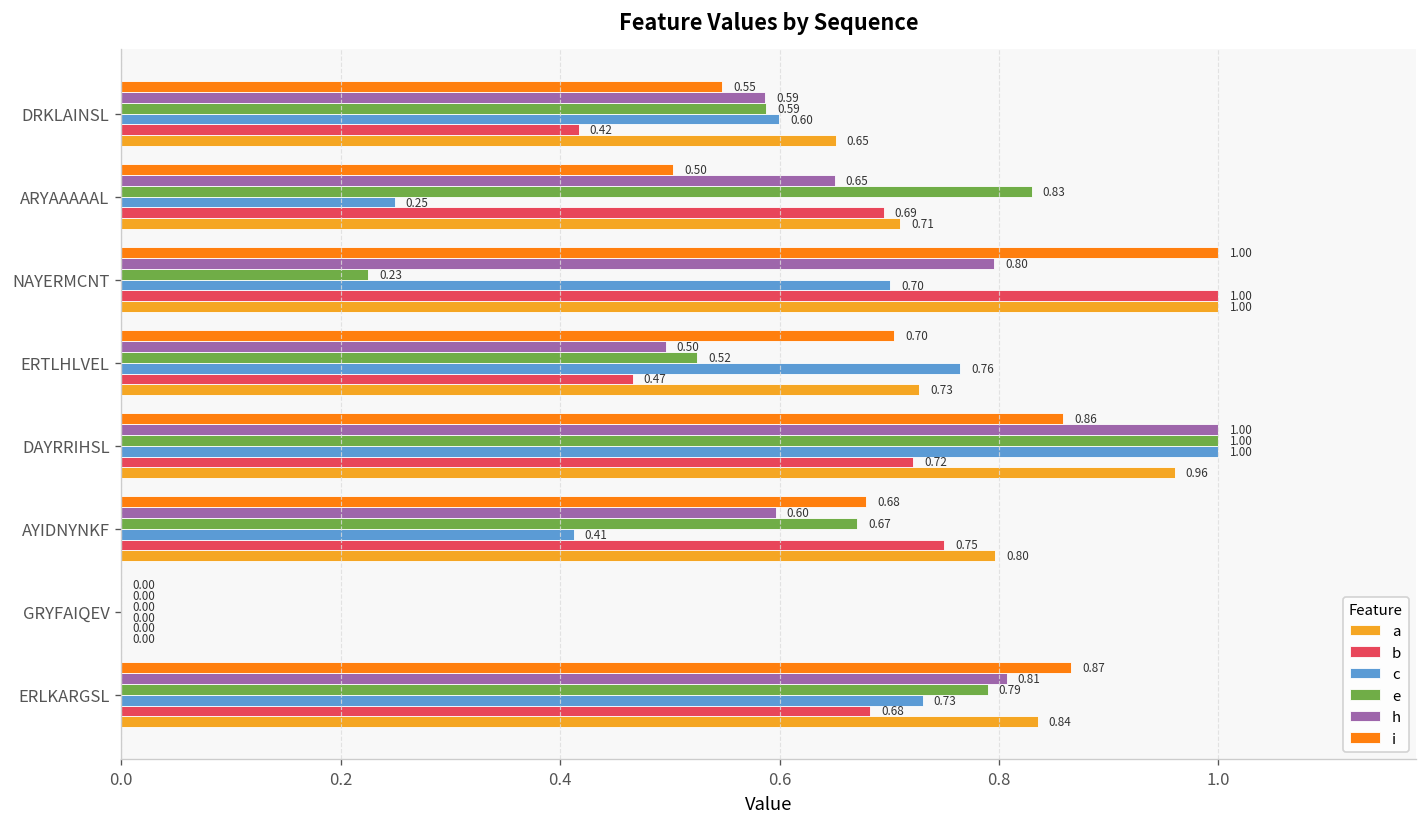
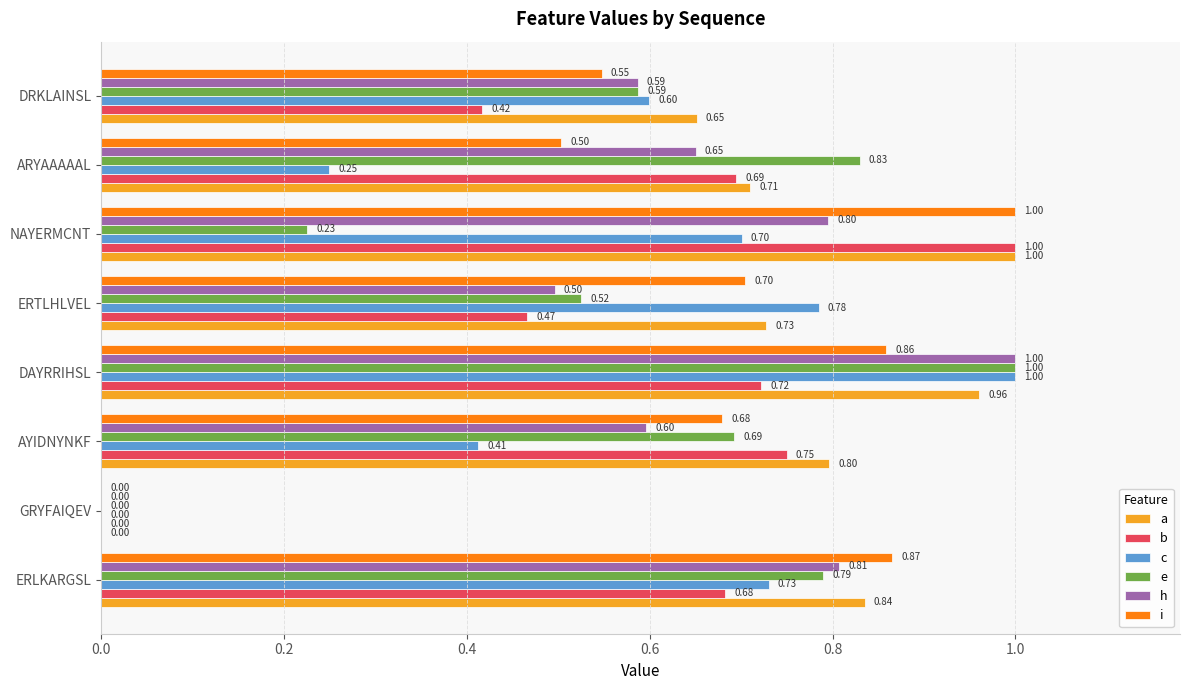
  {
    "b": {
      "DRKLAINSL": 0.42,
      "ARYAAAAAL": 0.69,
      "NAYERMCNT": 1.00,
      "ERTLHLVEL": 0.47,
      "DAYRRIHSL": 0.72,
      "AYIDNYNKF": 0.75,
      "GRYFAIQEV": 0.00,
      "ERLKARGSL": 0.68
    },
    "c": {
      "DRKLAINSL": 0.60,
      "ARYAAAAAL": 0.25,
      "NAYERMCNT": 0.70,
-     "ERTLHLVEL": 0.76,
+     "ERTLHLVEL": 0.78,
      "DAYRRIHSL": 1.00,
      "AYIDNYNKF": 0.41,
      "GRYFAIQEV": 0.00,
      "ERLKARGSL": 0.73
    },
    "e": {
      "DRKLAINSL": 0.59,
      "ARYAAAAAL": 0.83,
      "NAYERMCNT": 0.23,
      "ERTLHLVEL": 0.52,
      "DAYRRIHSL": 1.00,
-     "AYIDNYNKF": 0.67,
+     "AYIDNYNKF": 0.69,
      "GRYFAIQEV": 0.00,
      "ERLKARGSL": 0.79
    },
    "h": {
      "DRKLAINSL": 0.59,
      "ARYAAAAAL": 0.65,
      "NAYERMCNT": 0.80,
      "ERTLHLVEL": 0.50,
      "DAYRRIHSL": 1.00,
      "AYIDNYNKF": 0.60,
      "GRYFAIQEV": 0.00,
      "ERLKARGSL": 0.81
    }
  }
